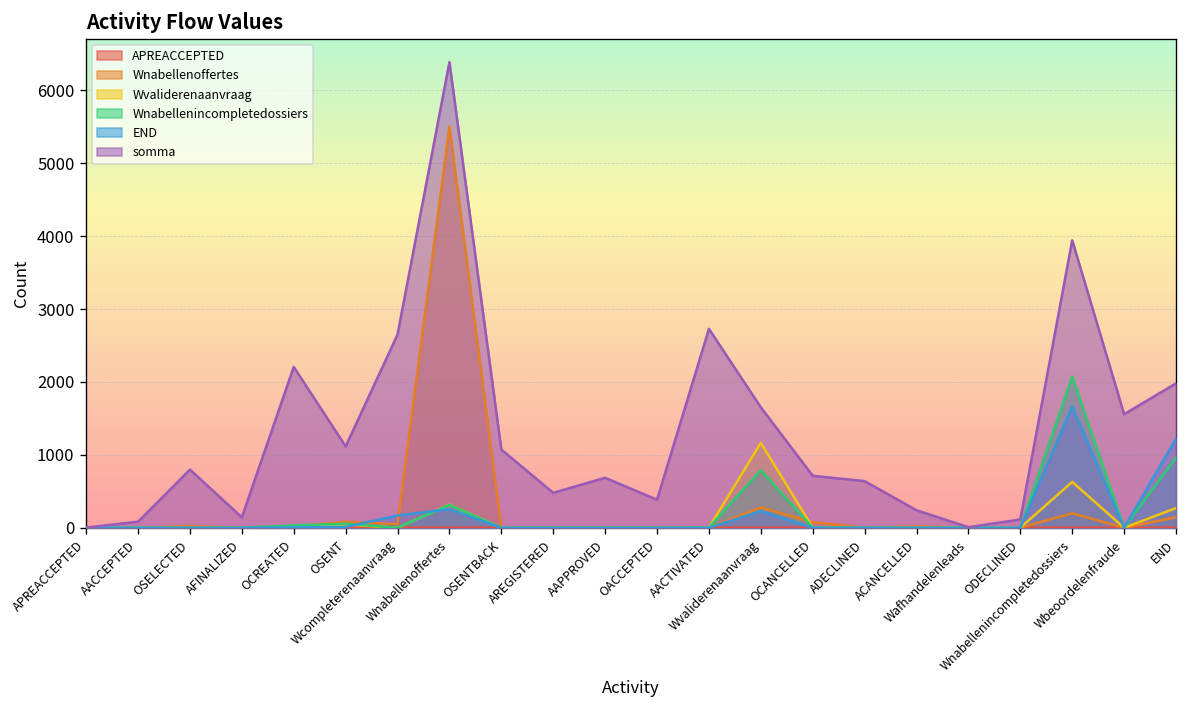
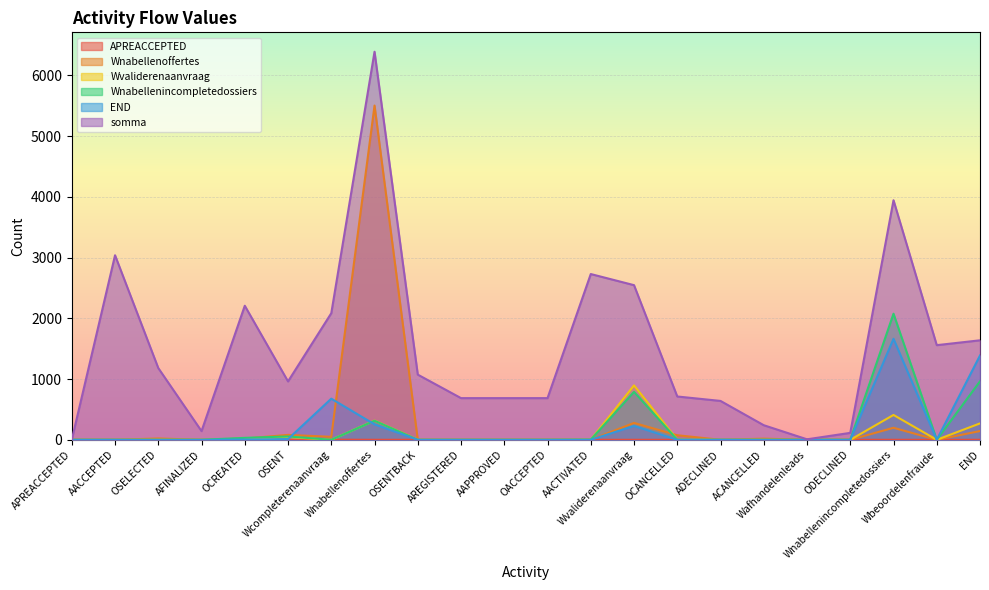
  {
    "Wvaliderenaanvraag": {
-     "Wvaliderenaanvraag": 1200,
-     "Wnabellenincompletedossiers": 600,
+     "Wvaliderenaanvraag": 900,
+     "Wnabellenincompletedossiers": 400,
      "END": 300
    },
    "Wnabellenincompletedossiers": {
      "Wvaliderenaanvraag": 800,
      "Wnabellenincompletedossiers": 2100,
      "END": 1000
    },
    "END": {
-     "Wcompleterenaanvraag": 200,
+     "Wcompleterenaanvraag": 700,
      "Wnabellenoffertes": 300,
      "Wvaliderenaanvraag": 200,
      "Wnabellenincompletedossiers": 1700,
-     "END": 1200
+     "END": 1400
    },
    "somma": {
-     "AACCEPTED": 100,
-     "OSELECTED": 800,
+     "AACCEPTED": 3000,
+     "OSELECTED": 1200,
      "AFINALIZED": 100,
      "OCREATED": 2200,
-     "OSENT": 1100,
-     "Wcompleterenaanvraag": 2700,
+     "OSENT": 1000,
+     "Wcompleterenaanvraag": 2100,
      "Wnabellenoffertes": 6400,
      "OSENTBACK": 1100,
-     "AREGISTERED": 500,
+     "AREGISTERED": 700,
      "AAPPROVED": 700,
-     "OACCEPTED": 400,
+     "OACCEPTED": 700,
      "AACTIVATED": 2700,
-     "Wvaliderenaanvraag": 1700,
+     "Wvaliderenaanvraag": 2500,
      "OCANCELLED": 700,
      "ADECLINED": 600,
      "ACANCELLED": 200,
      "ODECLINED": 100,
      "Wnabellenincompletedossiers": 3900,
      "Wbeoordelenfraude": 1600,
-     "END": 2000
+     "END": 1600
    }
  }
